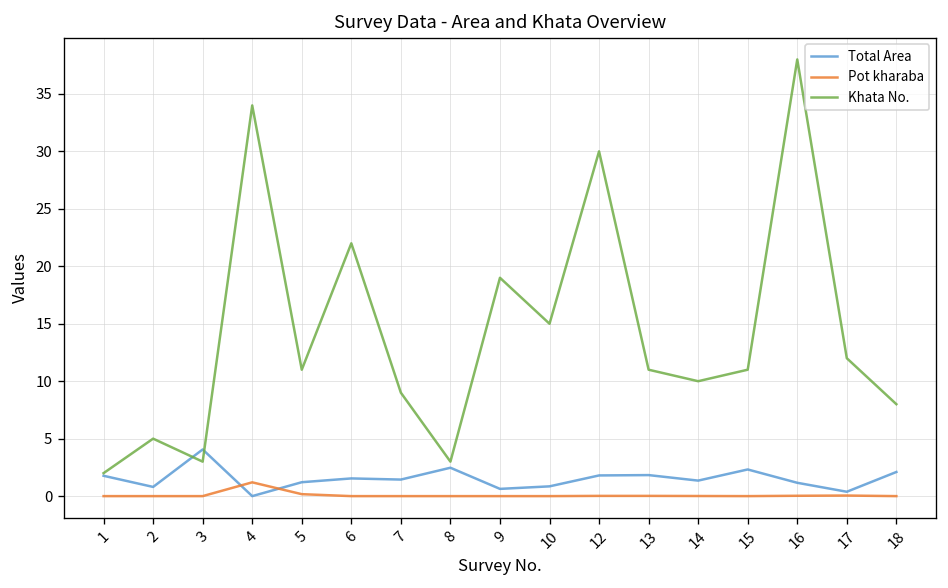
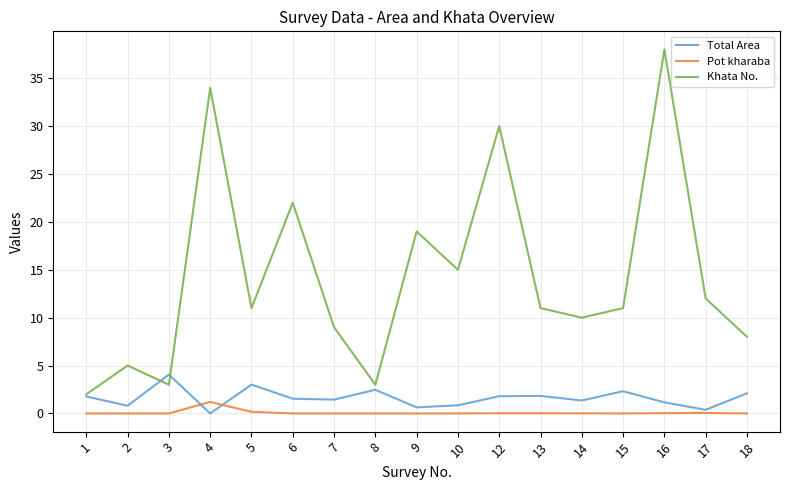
  {
    "Total Area": {
      "2": 1,
      "3": 4,
      "4": 0,
-     "5": 1,
+     "5": 3,
      "6": 2,
      "7": 1,
      "8": 2,
      "9": 1,
      "10": 1,
      "12": 2,
      "13": 2,
      "14": 1,
      "15": 2,
      "16": 1,
      "17": 0,
      "18": 2
    },
    "Pot kharaba": {
      "1": 0,
      "2": 0,
      "3": 0,
      "4": 1,
      "5": 0,
      "6": 0,
      "7": 0,
      "8": 0,
      "9": 0,
      "10": 0,
      "12": 0,
      "13": 0,
      "14": 0,
      "15": 0,
      "16": 0,
      "17": 0,
      "18": 0
    },
    "Khata No.": {
      "2": 5,
      "3": 3,
      "4": 34,
      "5": 11,
      "6": 22,
      "7": 9,
      "8": 3,
      "9": 19,
      "10": 15,
      "12": 30,
      "13": 11,
      "14": 10,
      "15": 11,
      "16": 38,
      "17": 12,
      "18": 8
    }
  }
